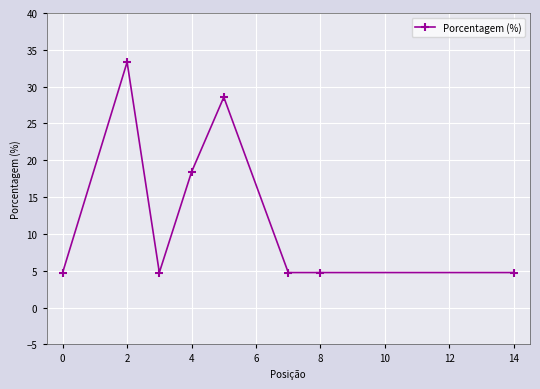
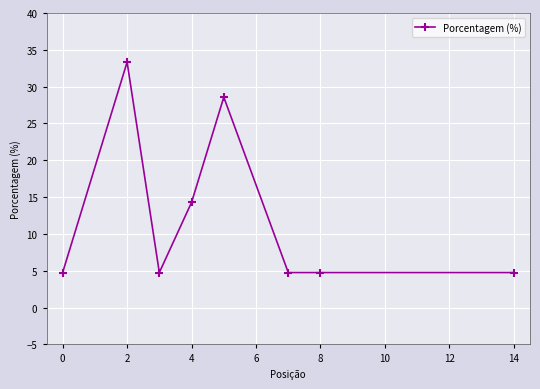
  {
    "0": 5,
    "2": 33,
-   "4": 18,
+   "4": 14,
    "8": 5,
    "14": 5
  }
